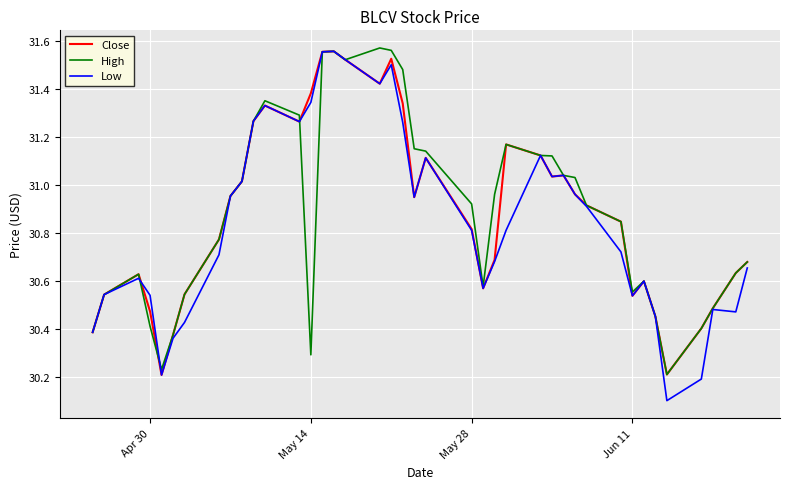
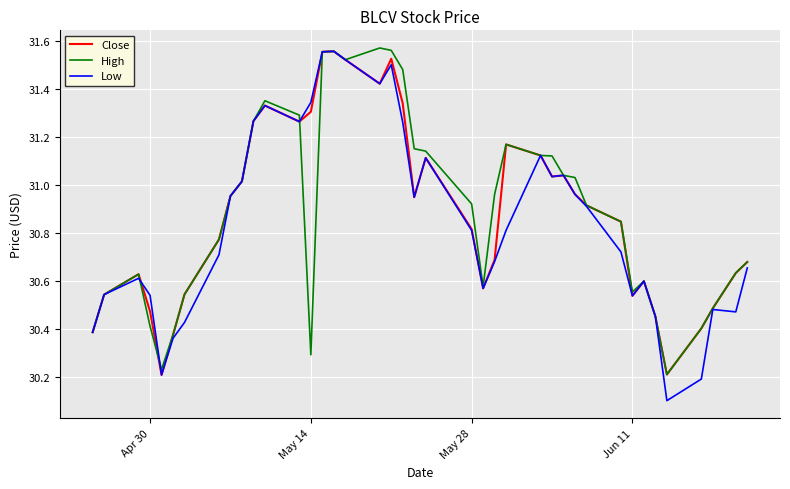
  {
    "Close": {
      "Apr 30": 30.47,
-     "May 14": 31.38
+     "May 14": 31.30
    },
    "High": {
      "Apr 30": 30.41,
      "May 14": 30.29,
      "May 28": 30.92,
      "Jun 11": 30.55
    },
    "Low": {
      "Apr 30": 30.54,
      "May 14": 31.34
    }
  }
